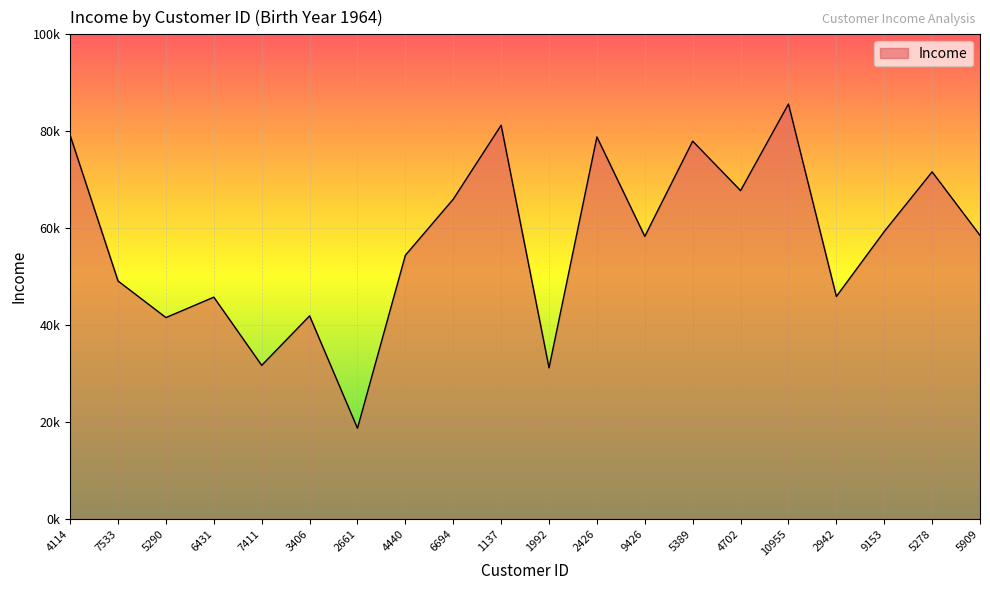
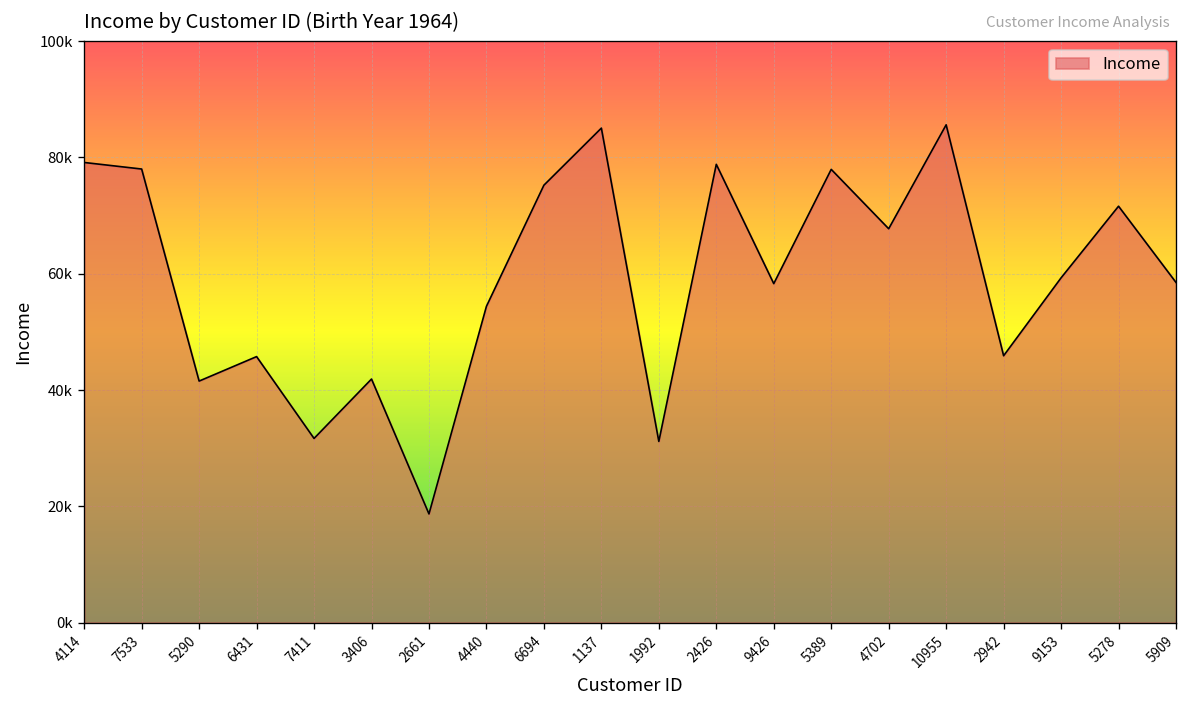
  {
    "4114": 79000,
-   "7533": 49000,
+   "7533": 78000,
    "5290": 42000,
    "6431": 46000,
    "7411": 32000,
    "3406": 42000,
    "2661": 19000,
    "4440": 54000,
-   "6694": 66000,
-   "1137": 81000,
+   "6694": 75000,
+   "1137": 85000,
    "1992": 31000,
    "2426": 79000,
    "9426": 58000,
    "5389": 78000,
    "4702": 68000,
    "10955": 86000,
    "2942": 46000,
    "9153": 59000,
    "5278": 72000,
    "5909": 59000
  }
